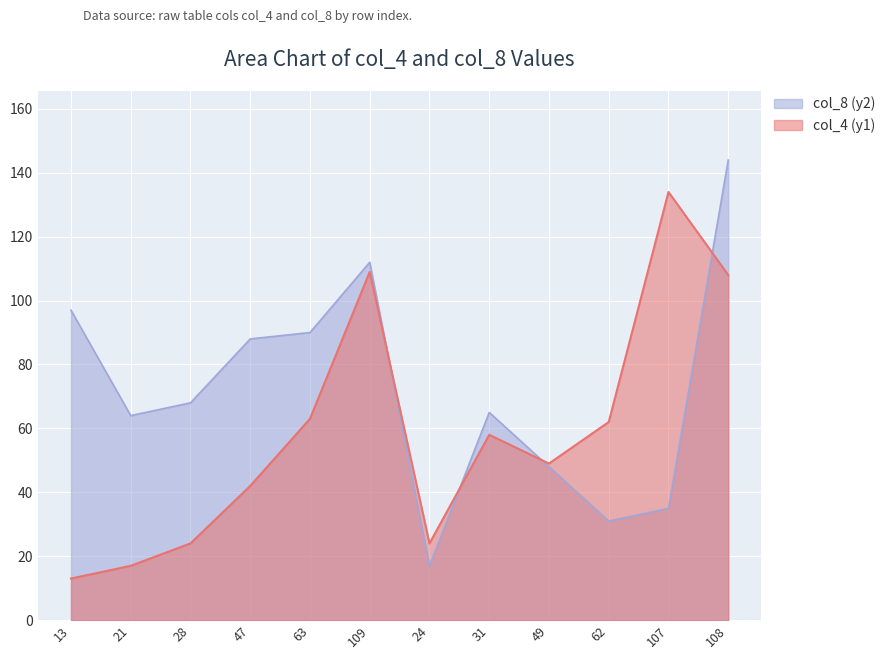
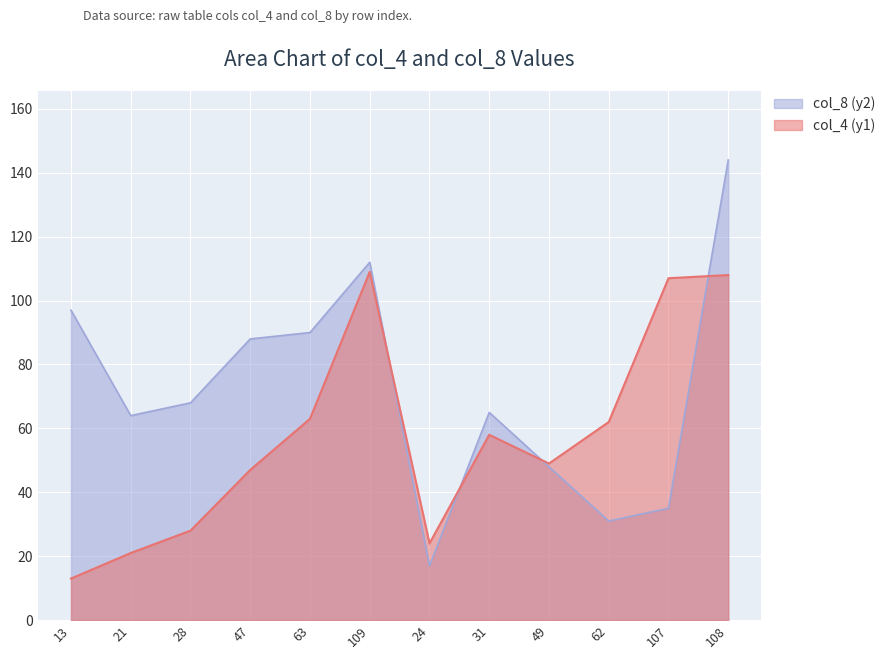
  {
    "col_8 (y2)": {
      "13": 97,
      "21": 64,
      "28": 68,
      "47": 88,
      "63": 90,
      "109": 112,
      "24": 17,
      "31": 65,
      "49": 48,
      "62": 31,
      "107": 35,
      "108": 144
    },
    "col_4 (y1)": {
      "13": 13,
-     "21": 17,
-     "28": 24,
-     "47": 42,
+     "21": 21,
+     "28": 28,
+     "47": 47,
      "63": 63,
      "109": 109,
      "24": 24,
      "31": 58,
      "49": 49,
      "62": 62,
-     "107": 134,
+     "107": 107,
      "108": 108
    }
  }
